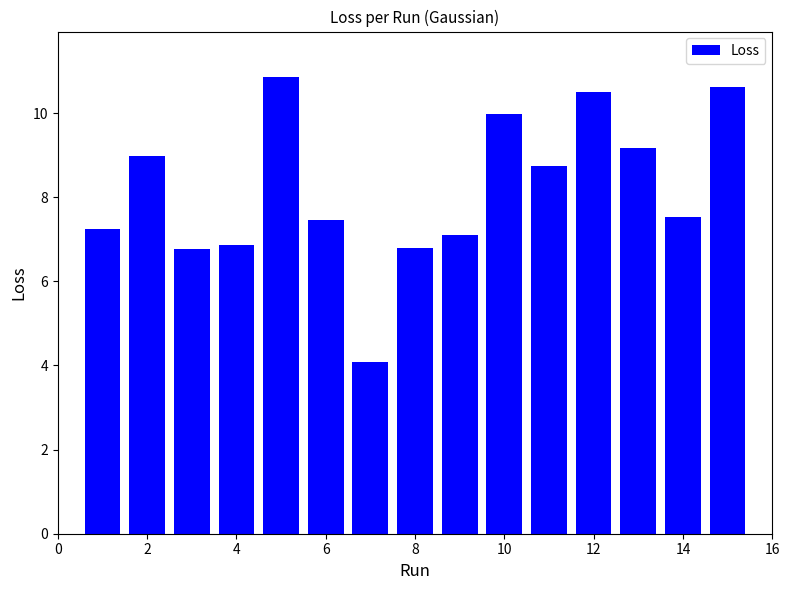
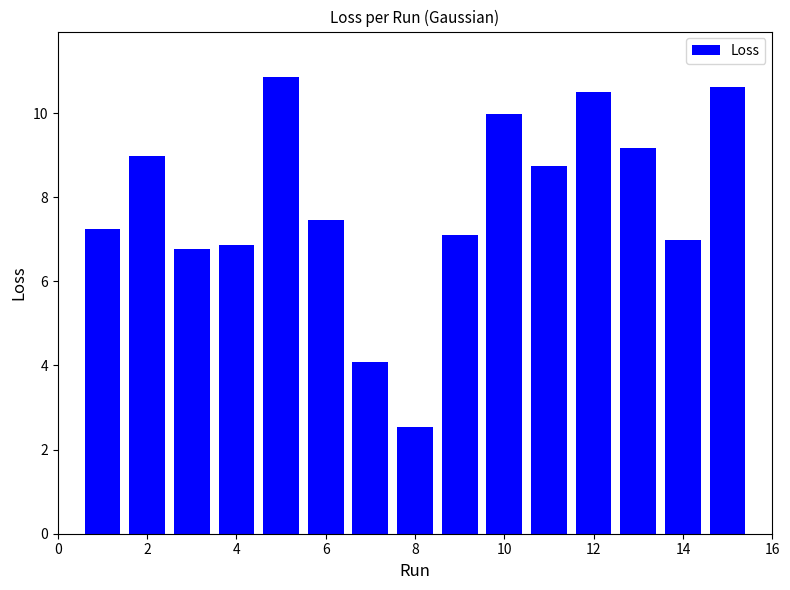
  {
    "2": 9.0,
    "4": 6.9,
    "6": 7.5,
-   "8": 6.8,
+   "8": 2.5,
    "10": 10.0,
    "12": 10.5,
-   "14": 7.5
+   "14": 7.0
  }
